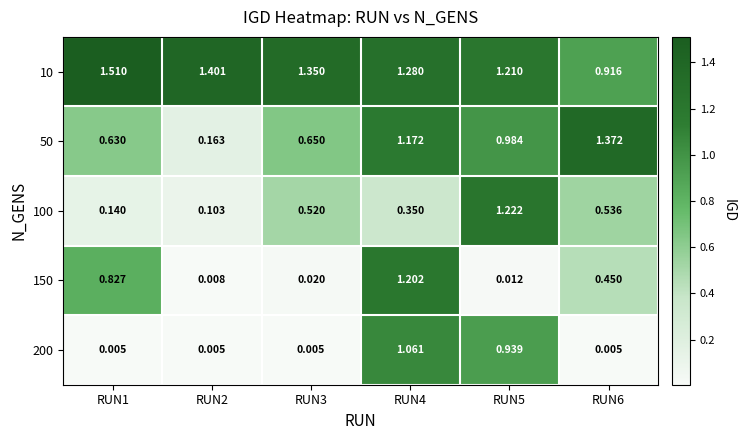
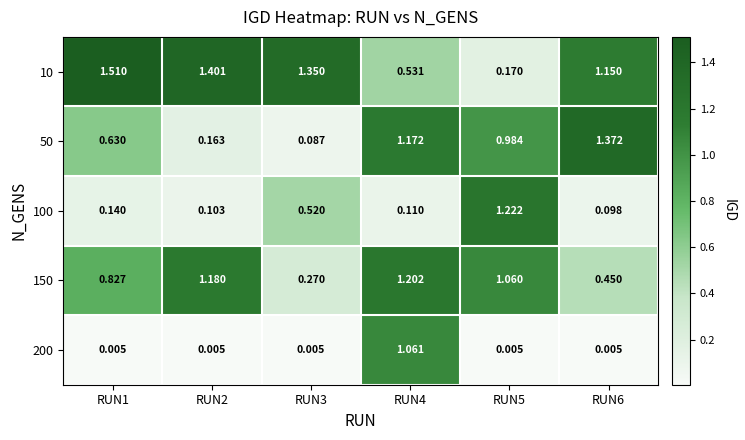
  {
    "10": {
      "RUN1": 1.510,
      "RUN2": 1.401,
      "RUN3": 1.350,
-     "RUN4": 1.280,
-     "RUN5": 1.210,
-     "RUN6": 0.916
+     "RUN4": 0.531,
+     "RUN5": 0.170,
+     "RUN6": 1.150
    },
    "50": {
      "RUN1": 0.630,
      "RUN2": 0.163,
-     "RUN3": 0.650,
+     "RUN3": 0.087,
      "RUN4": 1.172,
      "RUN5": 0.984,
      "RUN6": 1.372
    },
    "100": {
      "RUN1": 0.140,
      "RUN2": 0.103,
      "RUN3": 0.520,
-     "RUN4": 0.350,
+     "RUN4": 0.110,
      "RUN5": 1.222,
-     "RUN6": 0.536
+     "RUN6": 0.098
    },
    "150": {
      "RUN1": 0.827,
-     "RUN2": 0.008,
-     "RUN3": 0.020,
+     "RUN2": 1.180,
+     "RUN3": 0.270,
      "RUN4": 1.202,
-     "RUN5": 0.012,
+     "RUN5": 1.060,
      "RUN6": 0.450
    },
    "200": {
      "RUN1": 0.005,
      "RUN2": 0.005,
      "RUN3": 0.005,
      "RUN4": 1.061,
-     "RUN5": 0.939,
+     "RUN5": 0.005,
      "RUN6": 0.005
    }
  }
